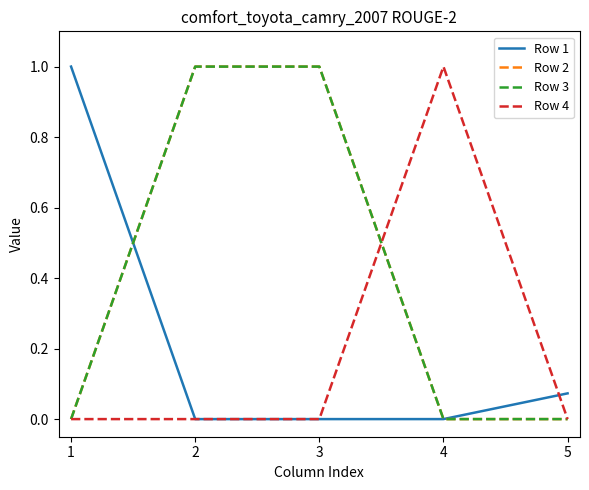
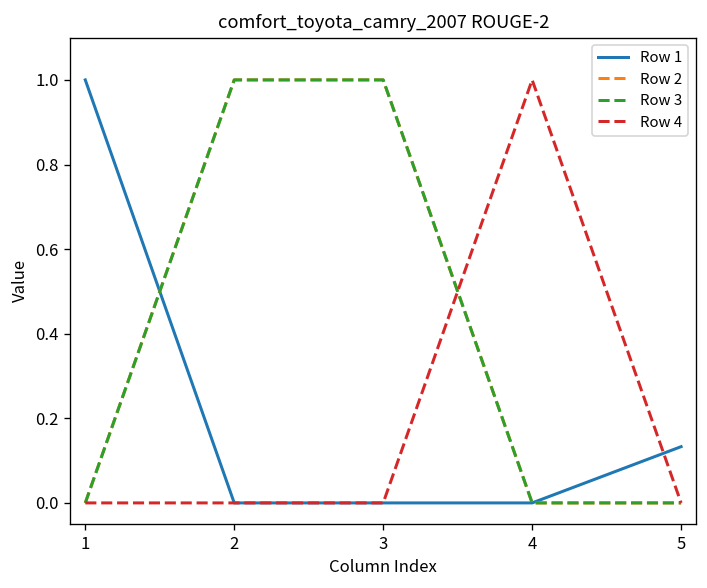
  {
    "Row 1": {
      "1": 1.00,
-     "5": 0.07
+     "5": 0.13
    },
    "Row 3": {
      "2": 1.00,
      "3": 1.00
    },
    "Row 4": {
      "4": 1.00
    }
  }
